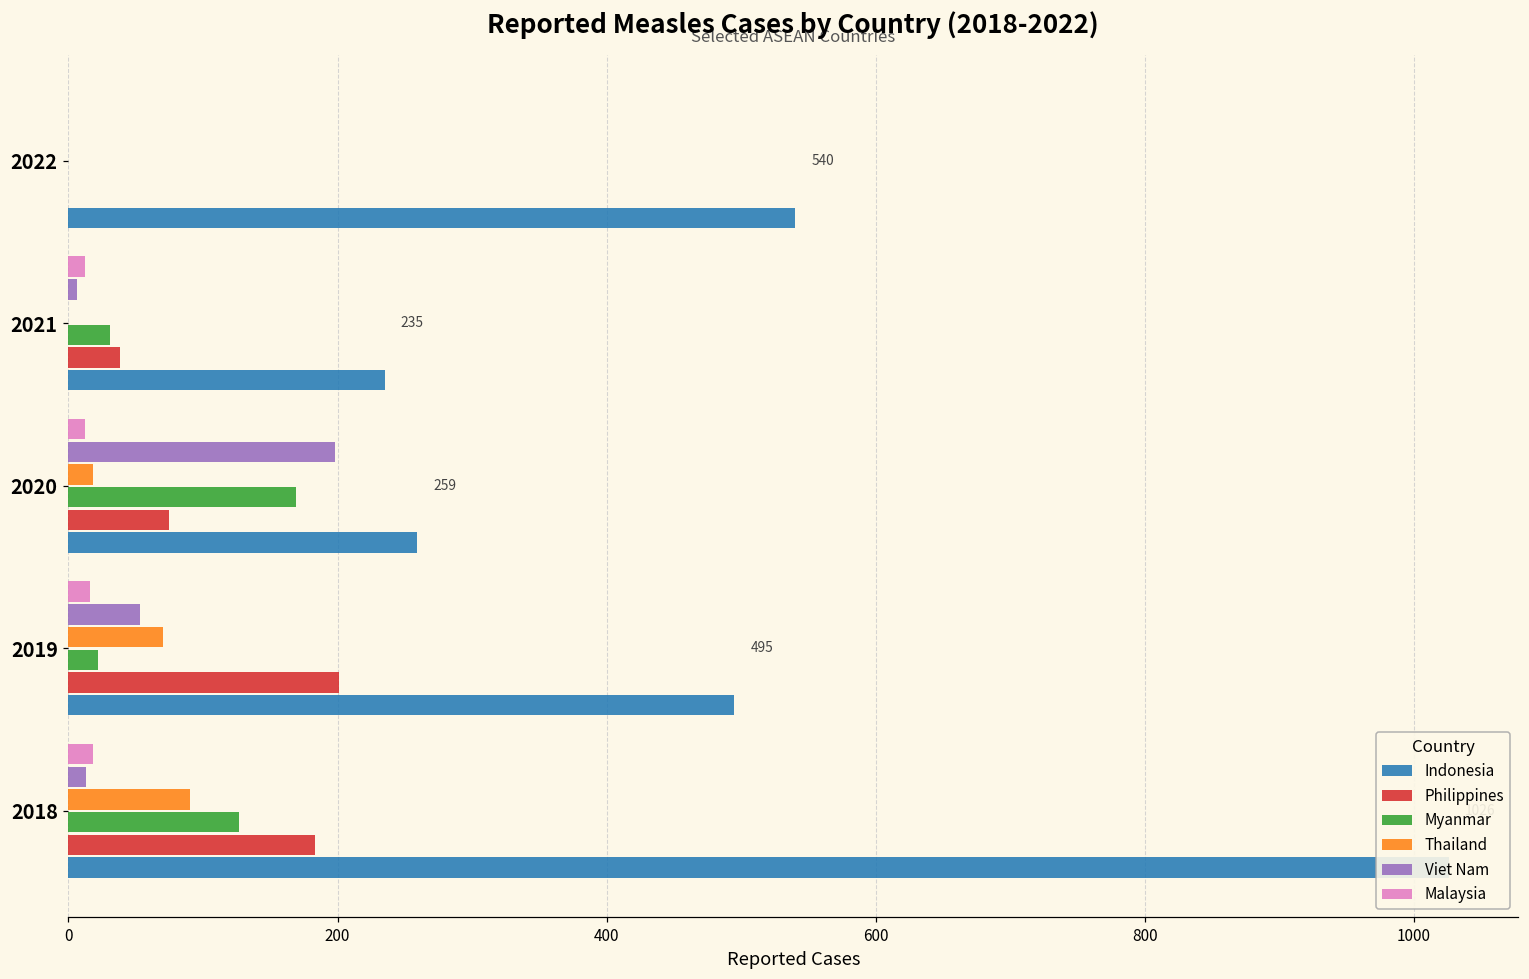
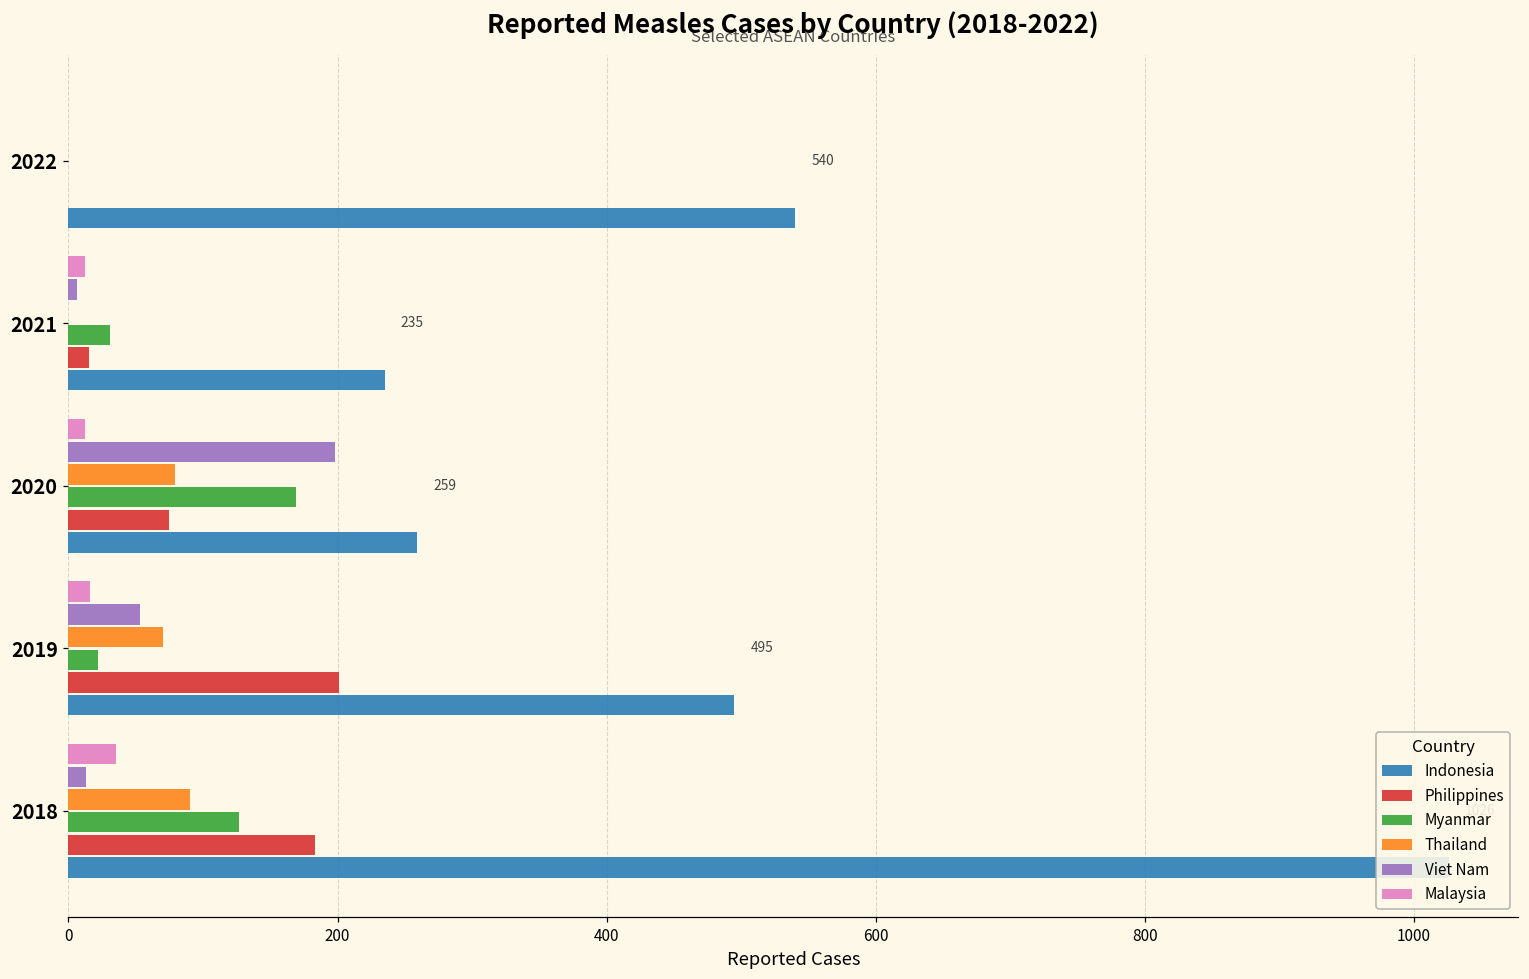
  {
    "Indonesia": {
      "2022": 540,
      "2021": 235,
      "2020": 259,
      "2019": 495
    },
    "Philippines": {
      "2022": 0,
-     "2021": 38,
+     "2021": 15,
      "2020": 75,
      "2019": 201,
      "2018": 183
    },
    "Myanmar": {
      "2022": 0,
      "2021": 31,
      "2020": 169,
      "2019": 22,
      "2018": 127
    },
    "Thailand": {
      "2022": 0,
      "2021": 0,
-     "2020": 18,
+     "2020": 79,
      "2019": 70,
      "2018": 90
    },
    "Viet Nam": {
      "2022": 0,
      "2021": 6,
      "2020": 198,
      "2019": 53,
      "2018": 13
    },
    "Malaysia": {
      "2022": 0,
      "2021": 12,
      "2020": 12,
      "2019": 16,
-     "2018": 18
+     "2018": 35
    }
  }
